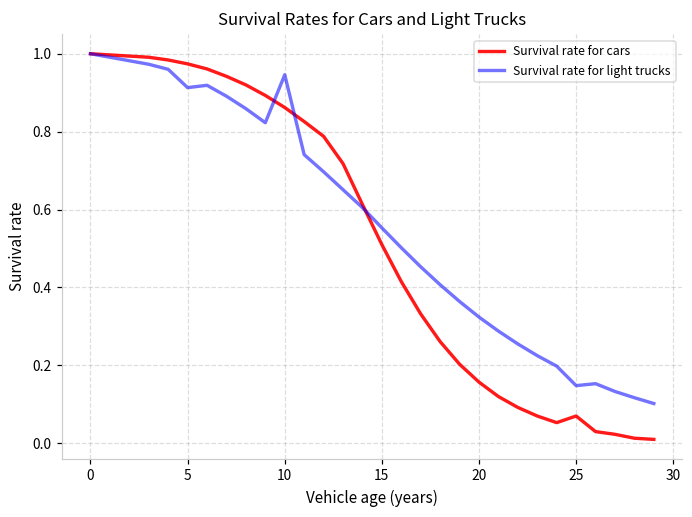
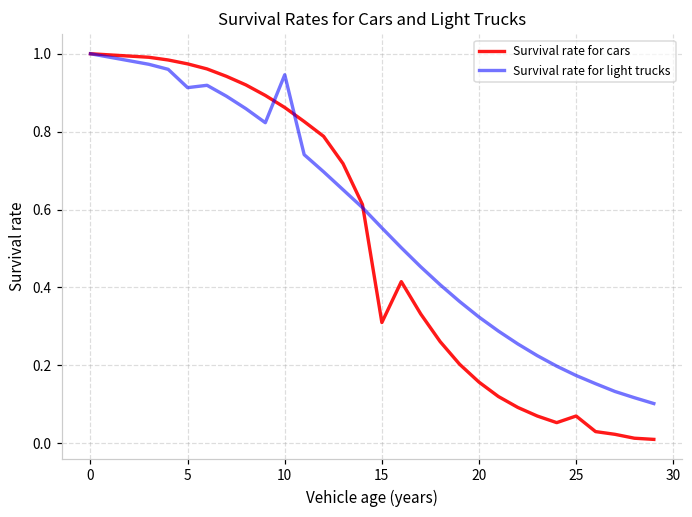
  {
    "Survival rate for cars": {
      "5": 0.97,
      "10": 0.86,
-     "15": 0.51,
+     "15": 0.31,
      "20": 0.16,
      "25": 0.07
    },
    "Survival rate for light trucks": {
      "5": 0.91,
      "10": 0.95,
      "15": 0.55,
      "20": 0.32,
-     "25": 0.15
+     "25": 0.17
    }
  }
